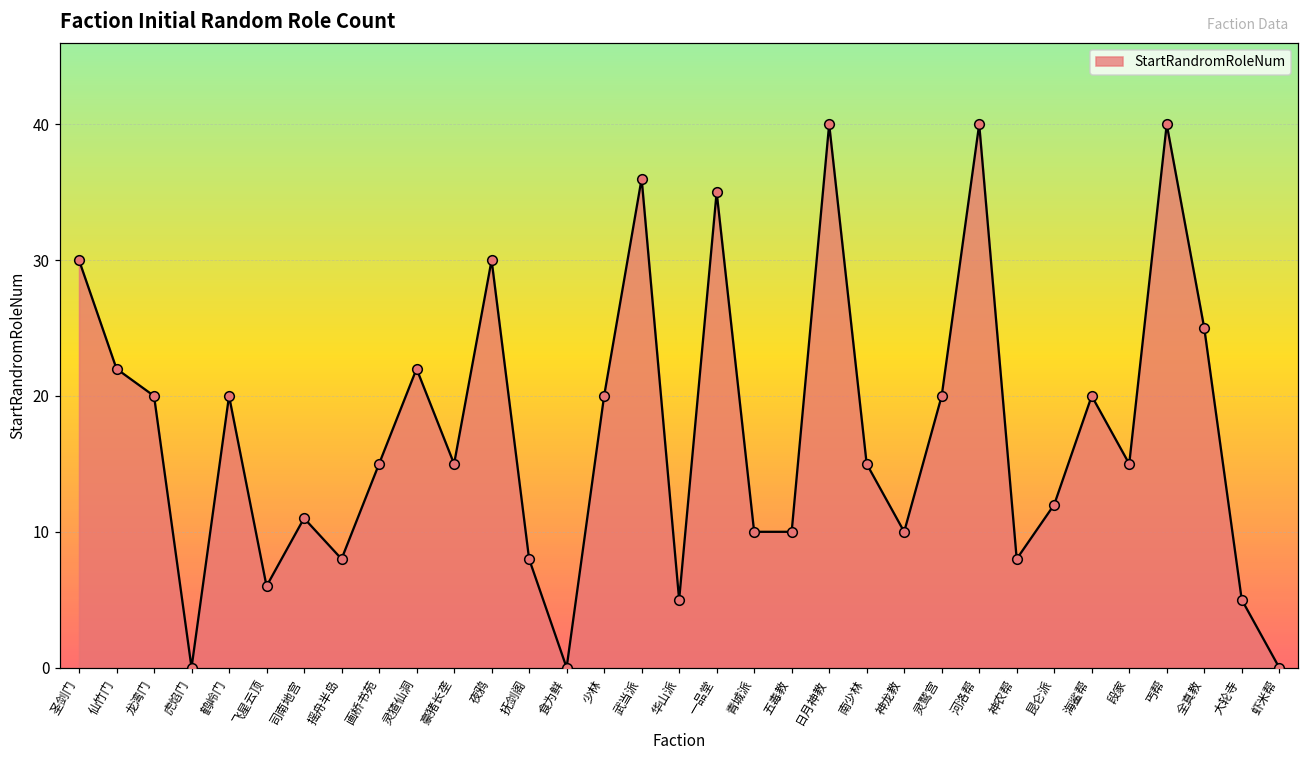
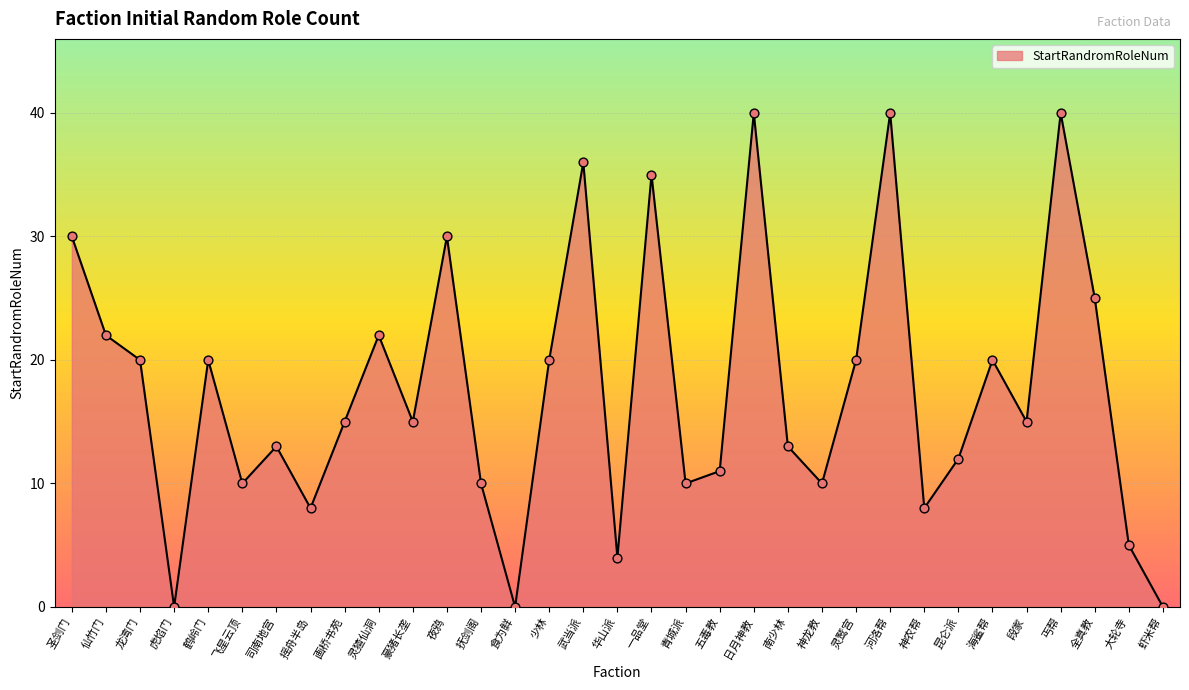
  {
    "圣剑门": 30,
    "仙竹门": 22,
    "龙湾门": 20,
    "虎焰门": 0,
    "鹤岭门": 20,
-   "飞星云顶": 6,
-   "司南地宫": 11,
+   "飞星云顶": 10,
+   "司南地宫": 13,
    "摇舟半岛": 8,
    "画桥书苑": 15,
    "灵猹仙洞": 22,
    "豪猪长垄": 15,
    "夜鸦": 30,
-   "抚剑阁": 8,
+   "抚剑阁": 10,
    "食为鲜": 0,
    "少林": 20,
    "武当派": 36,
-   "华山派": 5,
+   "华山派": 4,
    "一品堂": 35,
    "青城派": 10,
-   "五毒教": 10,
+   "五毒教": 11,
    "日月神教": 40,
-   "南少林": 15,
+   "南少林": 13,
    "神龙教": 10,
    "灵鹫宫": 20,
    "河洛帮": 40,
    "神农帮": 8,
    "昆仑派": 12,
    "海鲨帮": 20,
    "段家": 15,
    "丐帮": 40,
    "全真教": 25,
    "大轮寺": 5,
    "虾米帮": 0
  }
